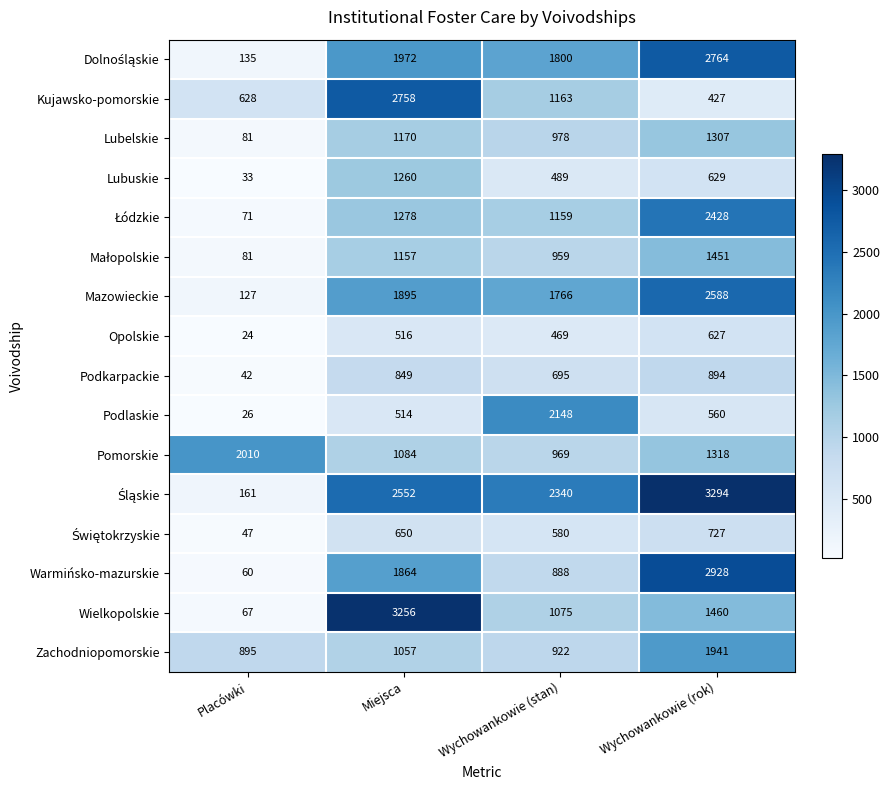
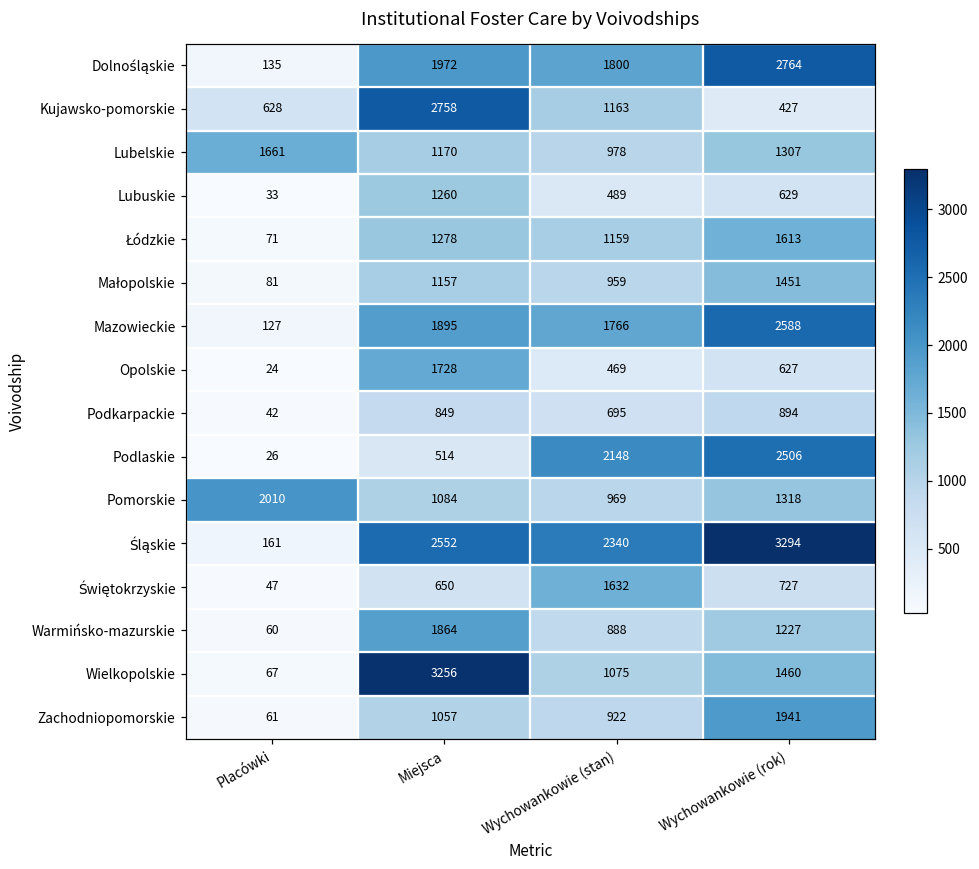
  {
    "Dolnośląskie": {
      "Placówki": 135,
      "Miejsca": 1972,
      "Wychowankowie (stan)": 1800,
      "Wychowankowie (rok)": 2764
    },
    "Kujawsko-pomorskie": {
      "Placówki": 628,
      "Miejsca": 2758,
      "Wychowankowie (stan)": 1163,
      "Wychowankowie (rok)": 427
    },
    "Lubelskie": {
-     "Placówki": 81,
+     "Placówki": 1661,
      "Miejsca": 1170,
      "Wychowankowie (stan)": 978,
      "Wychowankowie (rok)": 1307
    },
    "Lubuskie": {
      "Placówki": 33,
      "Miejsca": 1260,
      "Wychowankowie (stan)": 489,
      "Wychowankowie (rok)": 629
    },
    "Łódzkie": {
      "Placówki": 71,
      "Miejsca": 1278,
      "Wychowankowie (stan)": 1159,
-     "Wychowankowie (rok)": 2428
+     "Wychowankowie (rok)": 1613
    },
    "Małopolskie": {
      "Placówki": 81,
      "Miejsca": 1157,
      "Wychowankowie (stan)": 959,
      "Wychowankowie (rok)": 1451
    },
    "Mazowieckie": {
      "Placówki": 127,
      "Miejsca": 1895,
      "Wychowankowie (stan)": 1766,
      "Wychowankowie (rok)": 2588
    },
    "Opolskie": {
      "Placówki": 24,
-     "Miejsca": 516,
+     "Miejsca": 1728,
      "Wychowankowie (stan)": 469,
      "Wychowankowie (rok)": 627
    },
    "Podkarpackie": {
      "Placówki": 42,
      "Miejsca": 849,
      "Wychowankowie (stan)": 695,
      "Wychowankowie (rok)": 894
    },
    "Podlaskie": {
      "Placówki": 26,
      "Miejsca": 514,
      "Wychowankowie (stan)": 2148,
-     "Wychowankowie (rok)": 560
+     "Wychowankowie (rok)": 2506
    },
    "Pomorskie": {
      "Placówki": 2010,
      "Miejsca": 1084,
      "Wychowankowie (stan)": 969,
      "Wychowankowie (rok)": 1318
    },
    "Śląskie": {
      "Placówki": 161,
      "Miejsca": 2552,
      "Wychowankowie (stan)": 2340,
      "Wychowankowie (rok)": 3294
    },
    "Świętokrzyskie": {
      "Placówki": 47,
      "Miejsca": 650,
-     "Wychowankowie (stan)": 580,
+     "Wychowankowie (stan)": 1632,
      "Wychowankowie (rok)": 727
    },
    "Warmińsko-mazurskie": {
      "Placówki": 60,
      "Miejsca": 1864,
      "Wychowankowie (stan)": 888,
-     "Wychowankowie (rok)": 2928
+     "Wychowankowie (rok)": 1227
    },
    "Wielkopolskie": {
      "Placówki": 67,
      "Miejsca": 3256,
      "Wychowankowie (stan)": 1075,
      "Wychowankowie (rok)": 1460
    },
    "Zachodniopomorskie": {
-     "Placówki": 895,
+     "Placówki": 61,
      "Miejsca": 1057,
      "Wychowankowie (stan)": 922,
      "Wychowankowie (rok)": 1941
    }
  }
